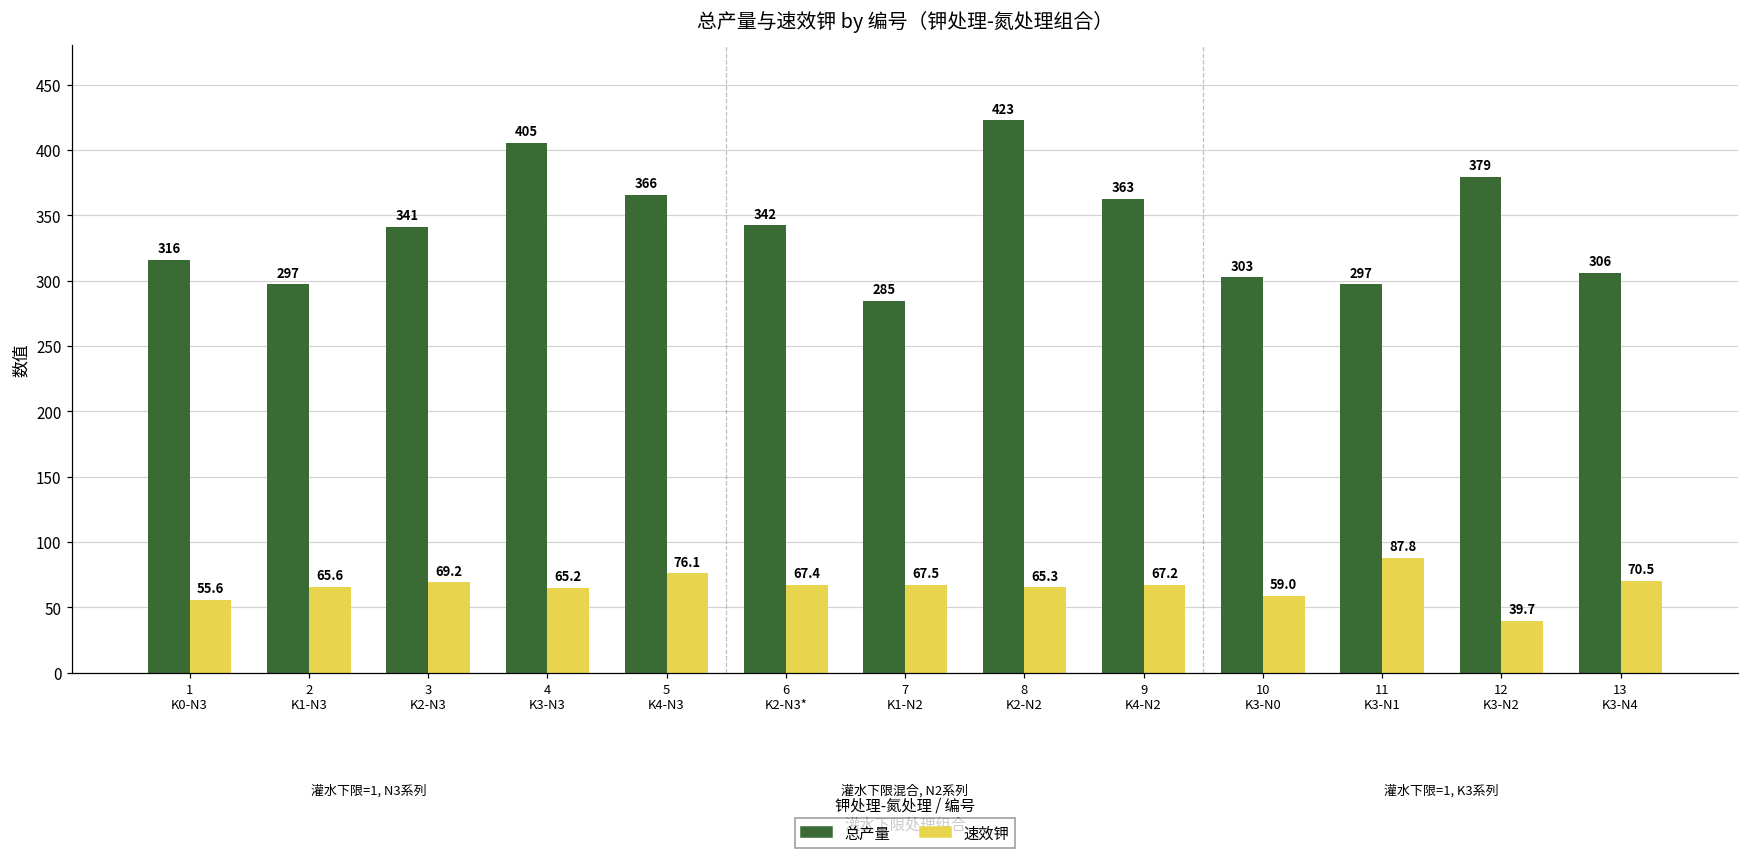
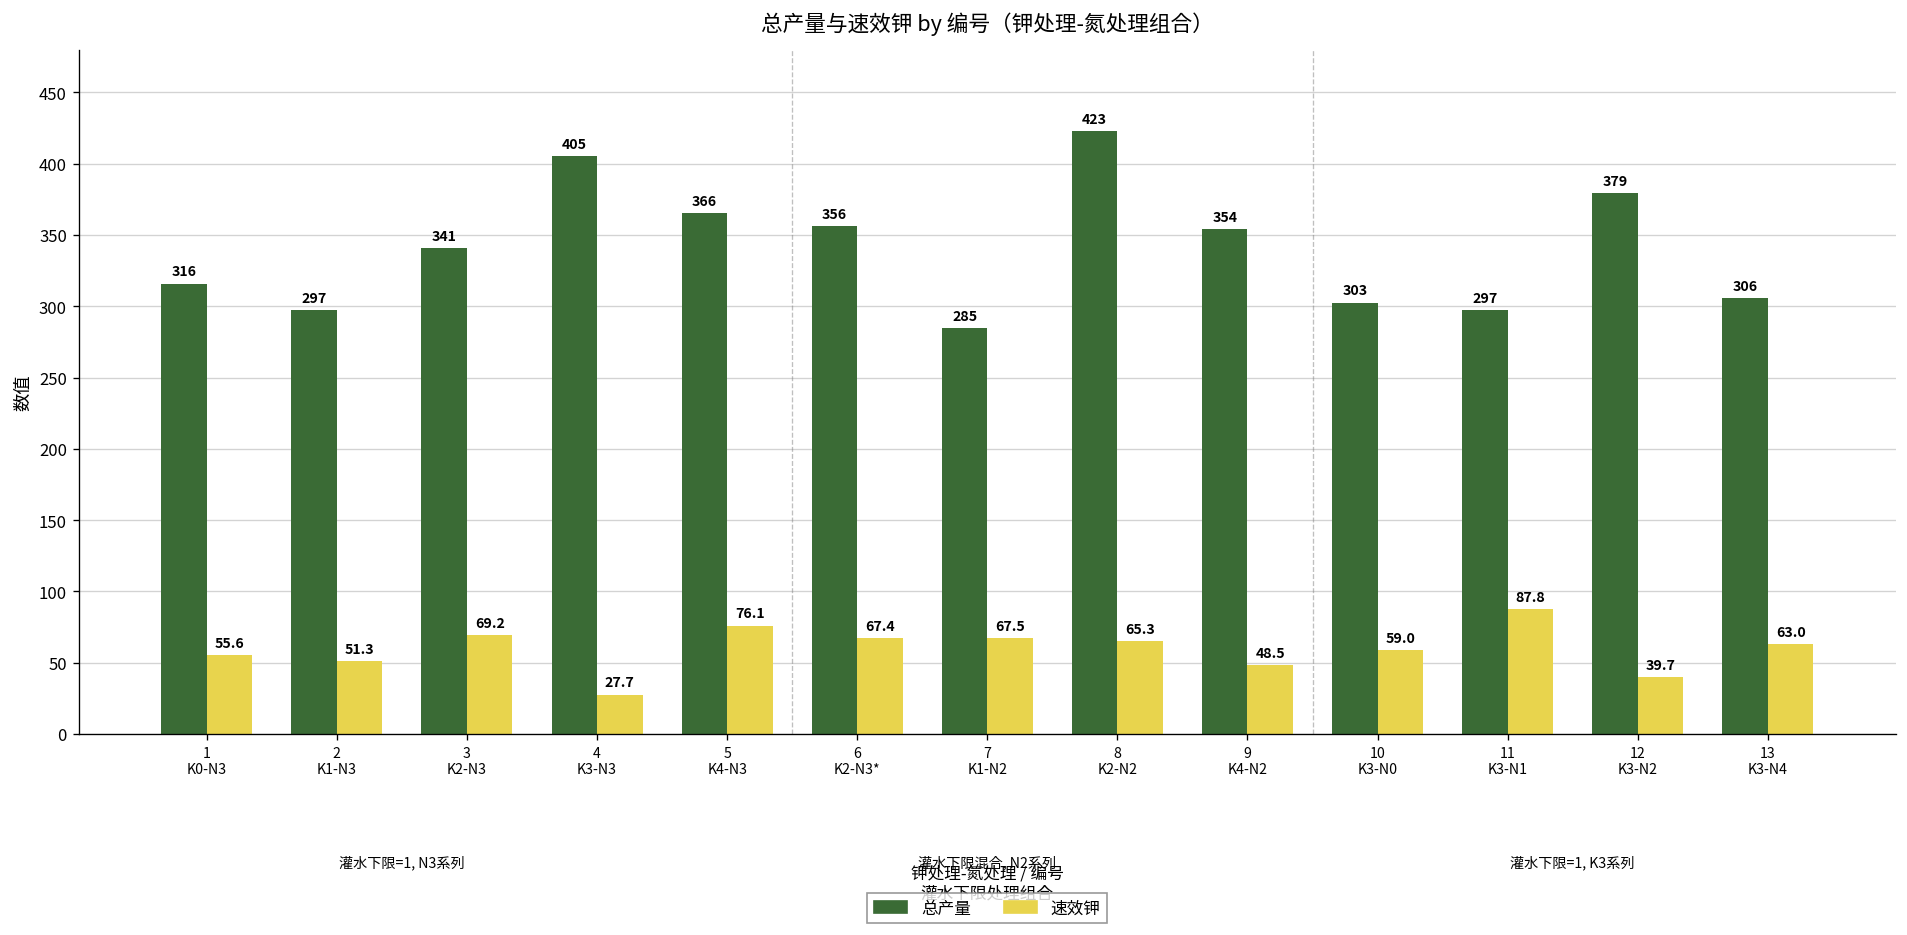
  {
    "总产量": {
      "1 K0-N3": 316,
      "2 K1-N3": 297,
      "3 K2-N3": 341,
      "4 K3-N3": 405,
      "5 K4-N3": 366,
-     "6 K2-N3*": 342,
+     "6 K2-N3*": 356,
      "7 K1-N2": 285,
      "8 K2-N2": 423,
-     "9 K4-N2": 363,
+     "9 K4-N2": 354,
      "10 K3-N0": 303,
      "11 K3-N1": 297,
      "12 K3-N2": 379,
      "13 K3-N4": 306
    },
    "速效钾": {
      "1 K0-N3": 55.6,
-     "2 K1-N3": 65.6,
+     "2 K1-N3": 51.3,
      "3 K2-N3": 69.2,
-     "4 K3-N3": 65.2,
+     "4 K3-N3": 27.7,
      "5 K4-N3": 76.1,
      "6 K2-N3*": 67.4,
      "7 K1-N2": 67.5,
      "8 K2-N2": 65.3,
-     "9 K4-N2": 67.2,
+     "9 K4-N2": 48.5,
      "10 K3-N0": 59.0,
      "11 K3-N1": 87.8,
      "12 K3-N2": 39.7,
-     "13 K3-N4": 70.5
+     "13 K3-N4": 63.0
    }
  }
